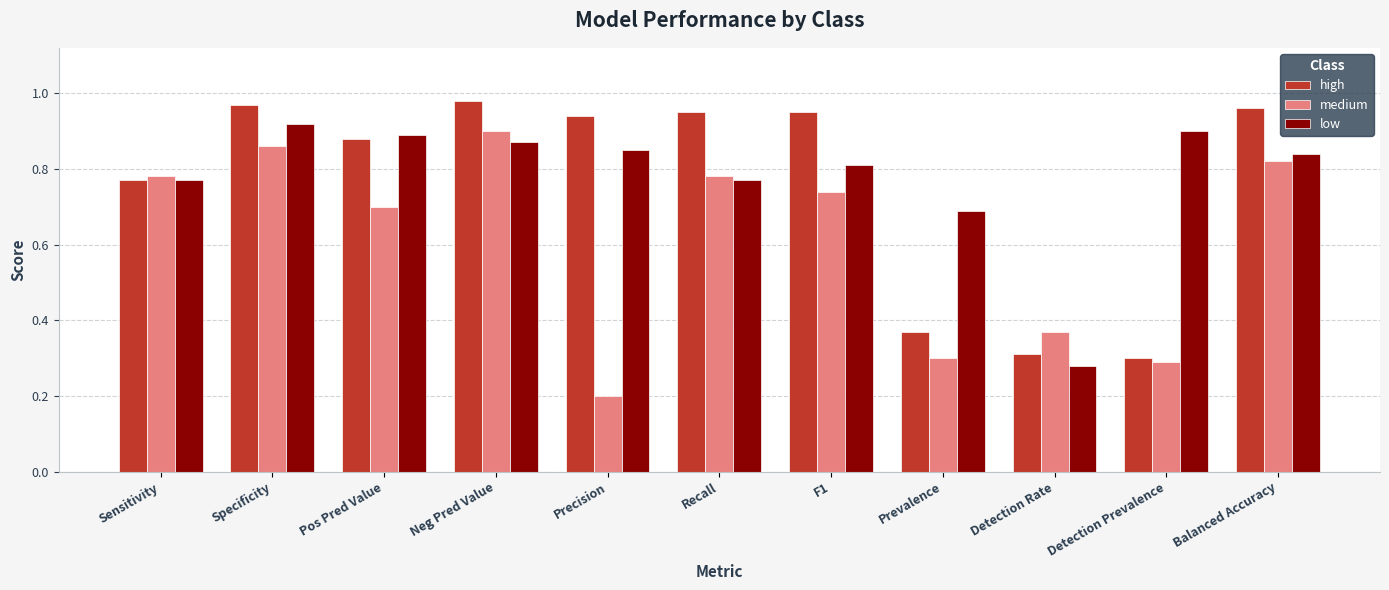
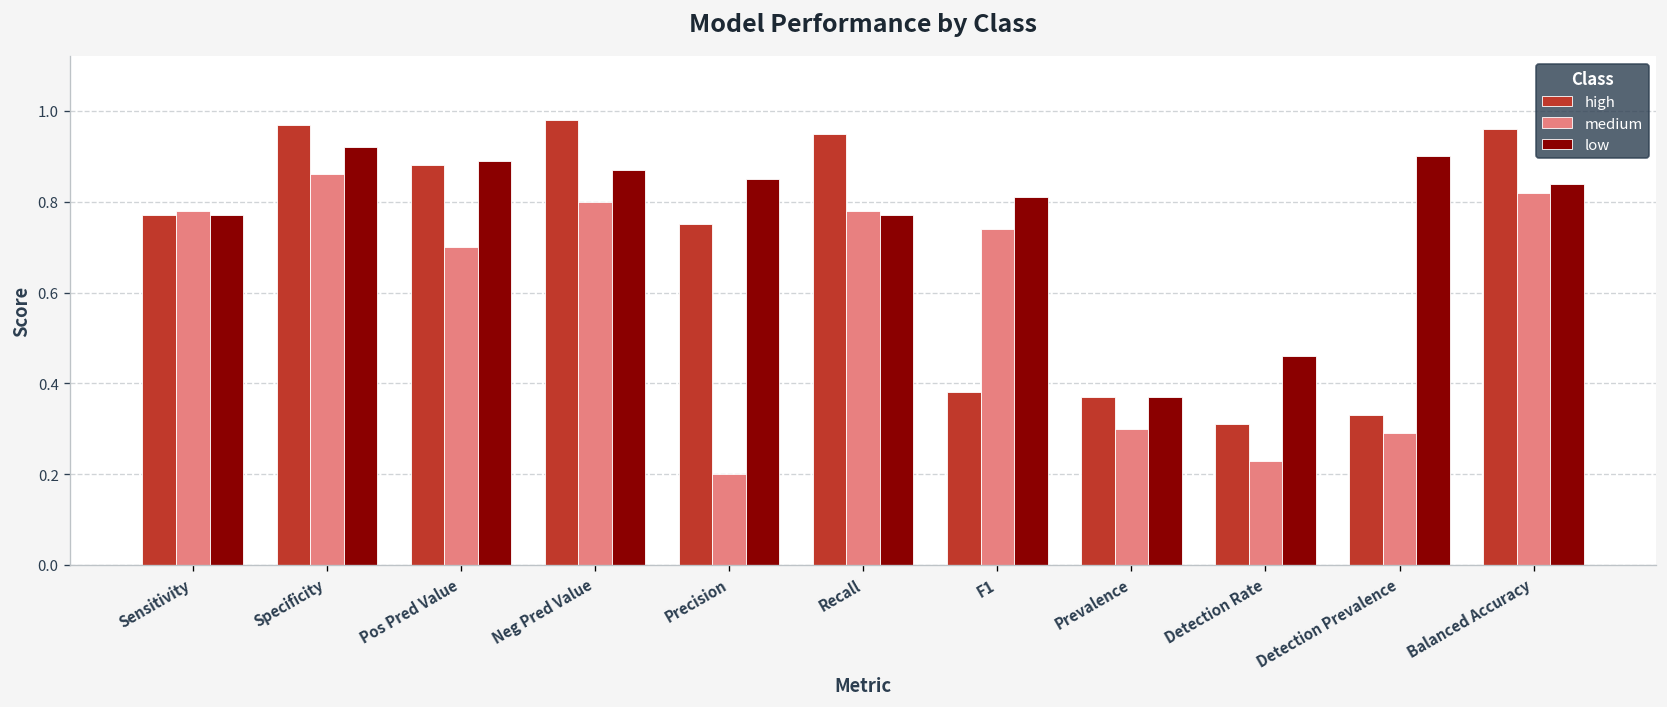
  {
    "high": {
      "Sensitivity": 0.77,
      "Specificity": 0.97,
      "Pos Pred Value": 0.88,
      "Neg Pred Value": 0.98,
-     "Precision": 0.94,
+     "Precision": 0.75,
      "Recall": 0.95,
-     "F1": 0.95,
+     "F1": 0.38,
      "Prevalence": 0.37,
      "Detection Rate": 0.31,
-     "Detection Prevalence": 0.30,
+     "Detection Prevalence": 0.33,
      "Balanced Accuracy": 0.96
    },
    "medium": {
      "Sensitivity": 0.78,
      "Specificity": 0.86,
      "Pos Pred Value": 0.70,
-     "Neg Pred Value": 0.9,
+     "Neg Pred Value": 0.8,
      "Precision": 0.20,
      "Recall": 0.78,
      "F1": 0.74,
      "Prevalence": 0.30,
-     "Detection Rate": 0.37,
+     "Detection Rate": 0.23,
      "Detection Prevalence": 0.29,
      "Balanced Accuracy": 0.82
    },
    "low": {
      "Sensitivity": 0.77,
      "Specificity": 0.92,
      "Pos Pred Value": 0.89,
      "Neg Pred Value": 0.87,
      "Precision": 0.85,
      "Recall": 0.77,
      "F1": 0.81,
-     "Prevalence": 0.69,
-     "Detection Rate": 0.28,
+     "Prevalence": 0.37,
+     "Detection Rate": 0.46,
      "Detection Prevalence": 0.90,
      "Balanced Accuracy": 0.84
    }
  }
